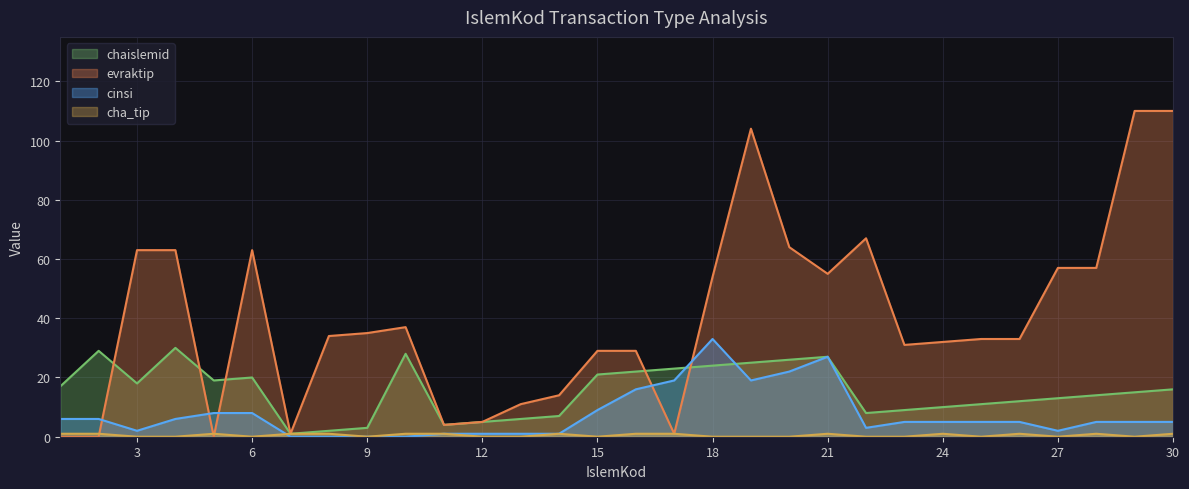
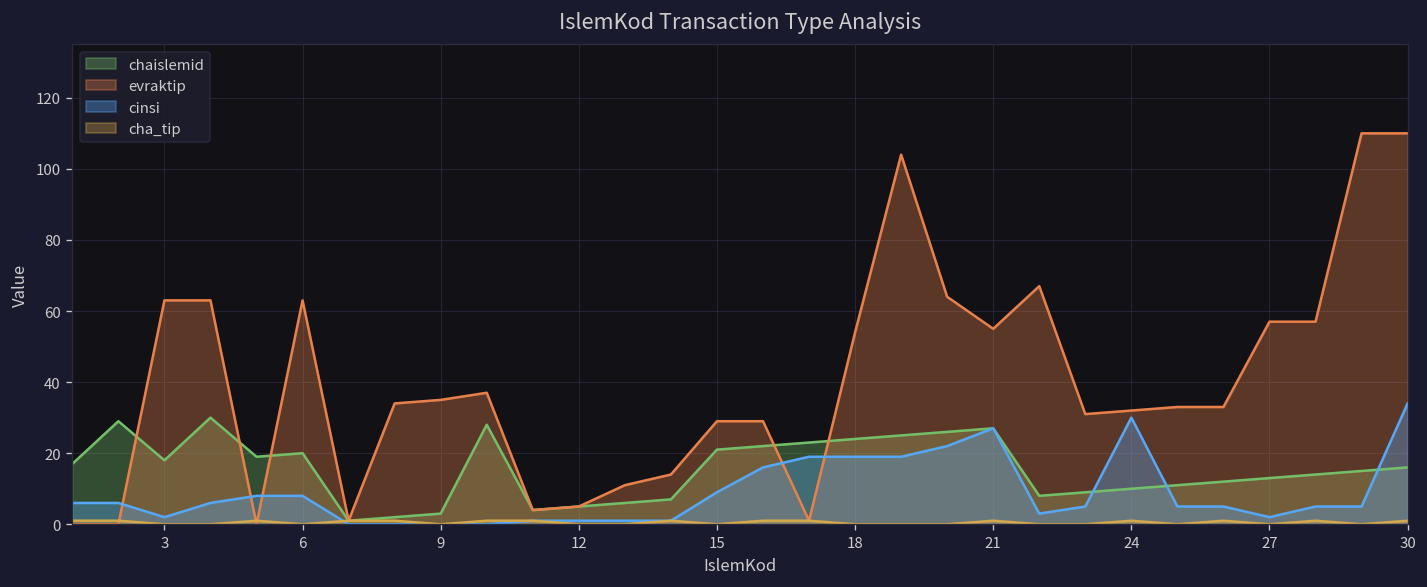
  {
    "cinsi": {
      "3": 2,
      "6": 8,
      "12": 1,
      "15": 9,
-     "18": 33,
-     "24": 5,
+     "18": 19,
+     "24": 30,
      "27": 2,
-     "30": 5
+     "30": 34
    }
  }
